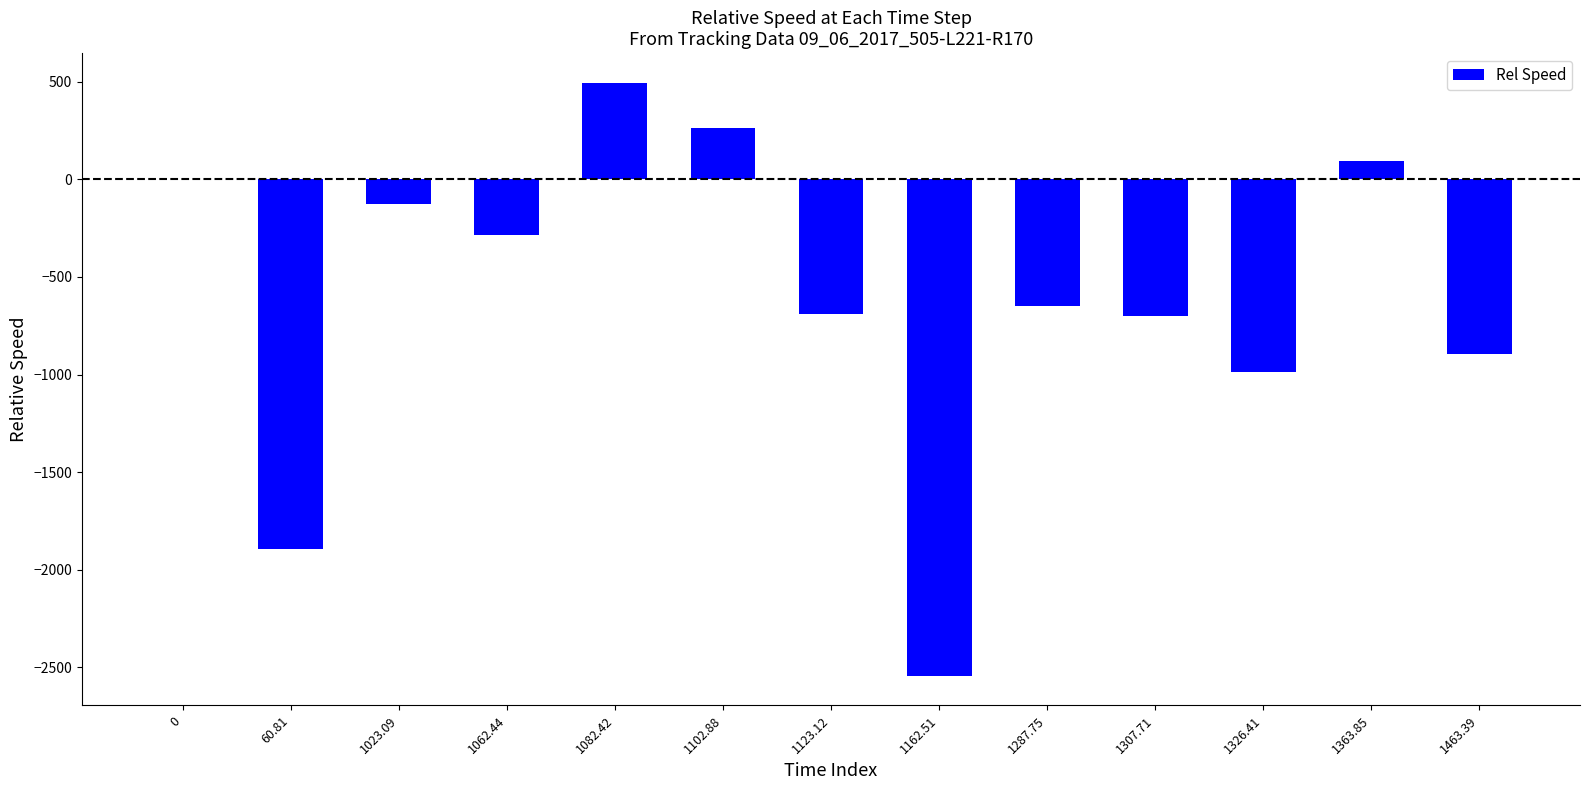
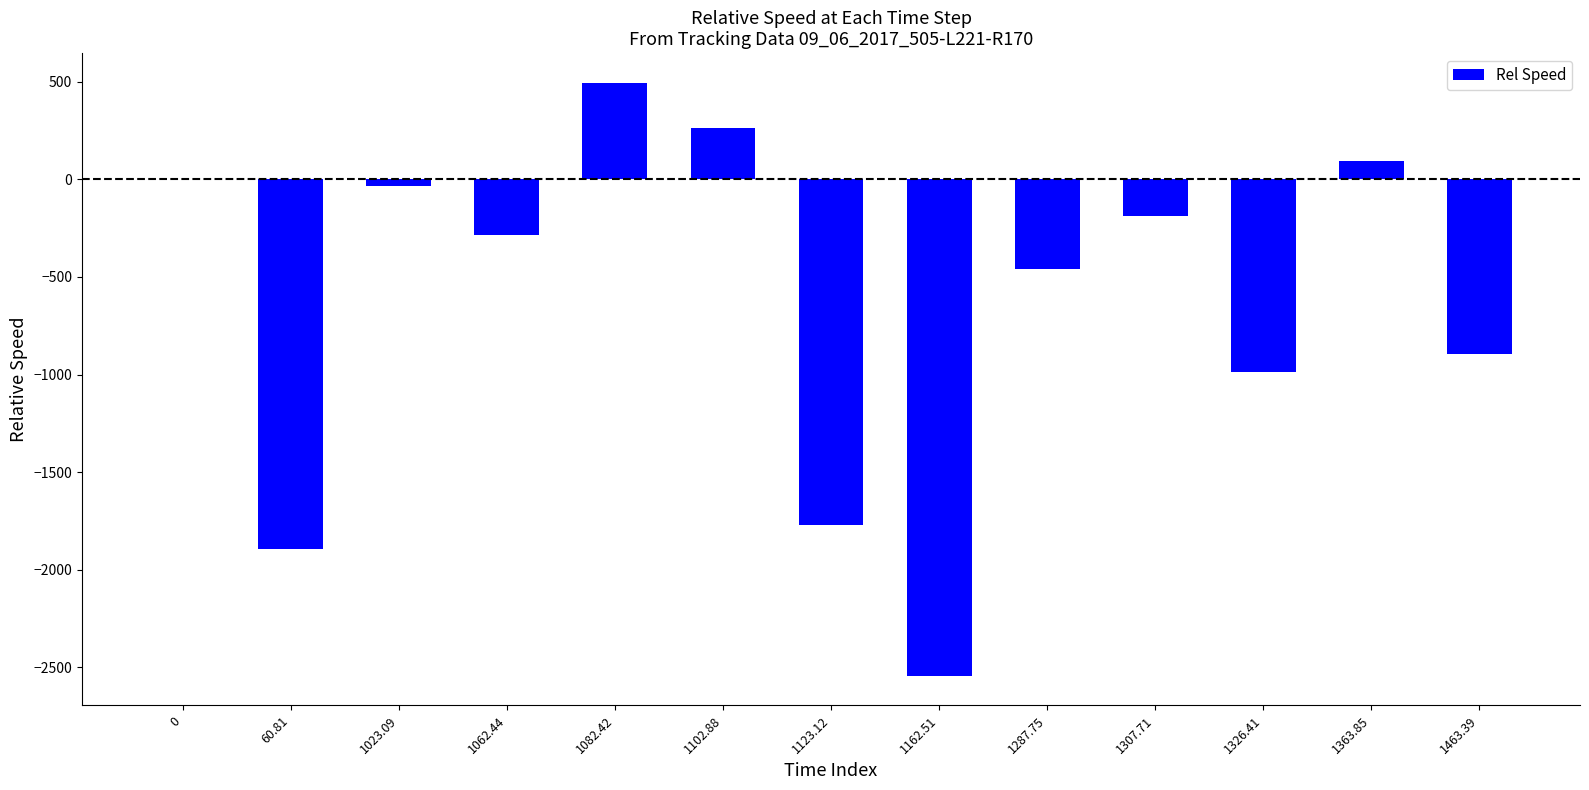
  {
    "0": 0,
    "60.81": -1900,
-   "1023.09": -130,
+   "1023.09": -30,
    "1062.44": -280,
    "1082.42": 490,
    "1102.88": 260,
-   "1123.12": -690,
+   "1123.12": -1770,
    "1162.51": -2540,
-   "1287.75": -650,
-   "1307.71": -700,
+   "1287.75": -460,
+   "1307.71": -190,
    "1326.41": -980,
    "1363.85": 100,
    "1463.39": -890
  }
